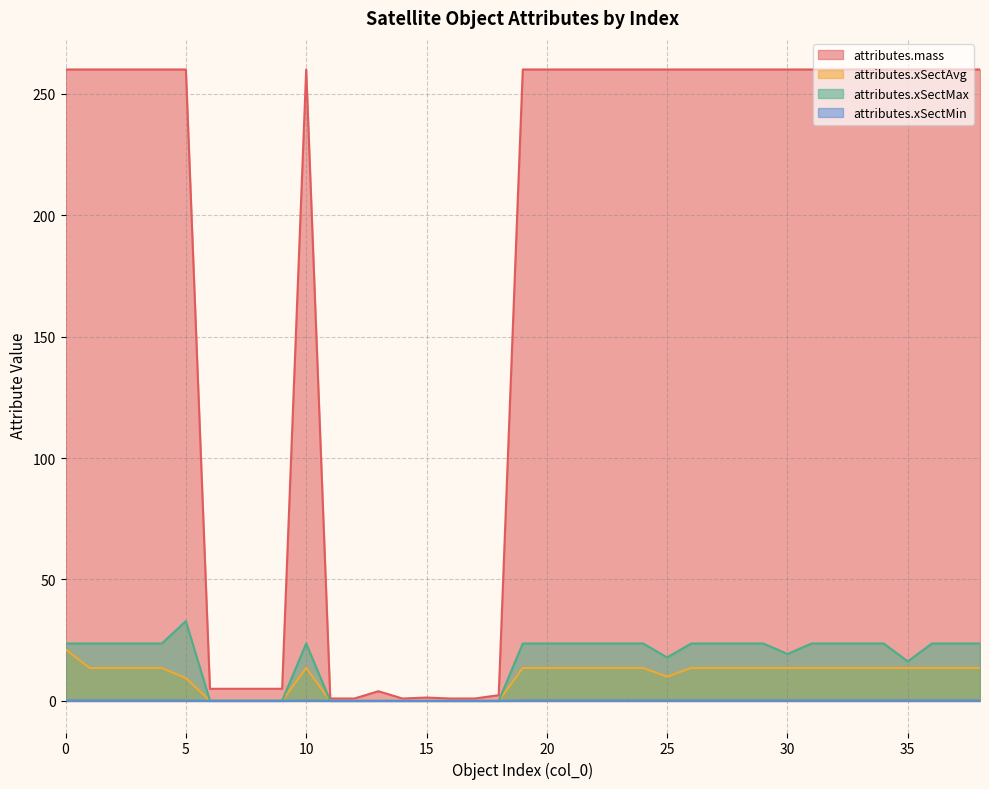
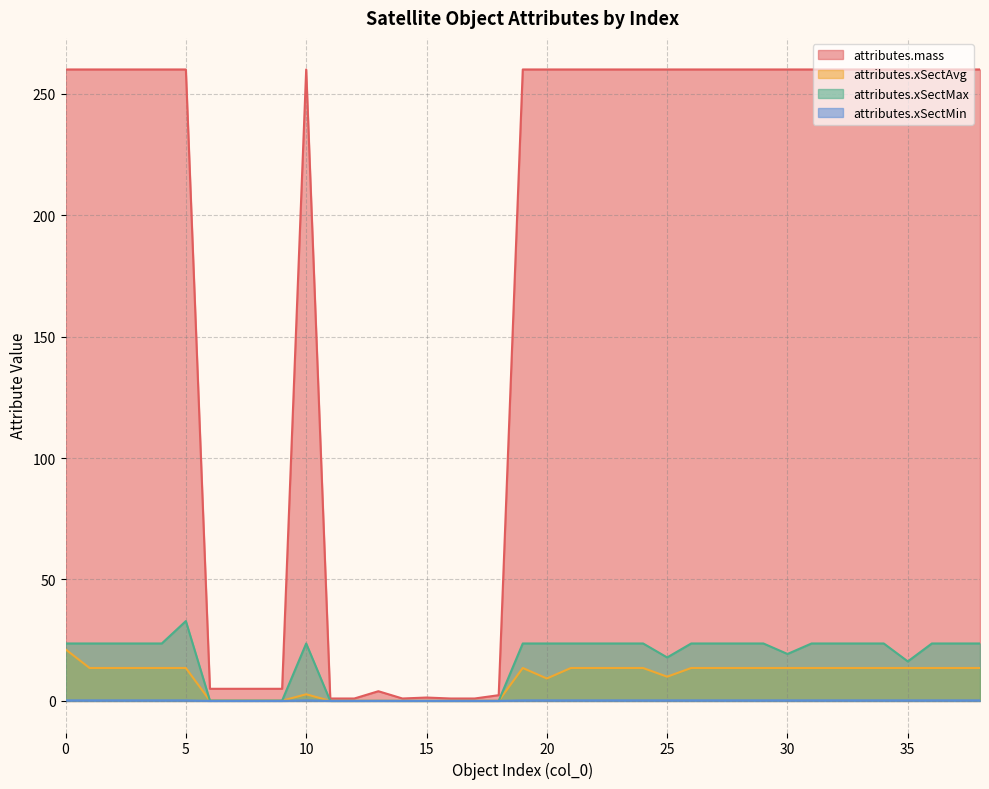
  {
    "attributes.mass": {
      "0": 260,
      "5": 260,
      "10": 260,
      "15": 1,
      "20": 260,
      "25": 260,
      "30": 260
    },
    "attributes.xSectAvg": {
      "0": 21,
-     "5": 9,
-     "10": 14,
-     "20": 14,
+     "5": 14,
+     "10": 3,
+     "20": 9,
      "25": 10,
      "30": 14,
      "35": 14
    },
    "attributes.xSectMax": {
      "0": 24,
      "5": 33,
      "10": 24,
      "20": 24,
      "25": 18,
      "30": 19,
      "35": 16
    },
    "attributes.xSectMin": {
      "0": 0,
      "5": 0,
      "10": 0,
      "20": 0,
      "25": 0,
      "30": 0,
      "35": 0
    }
  }
